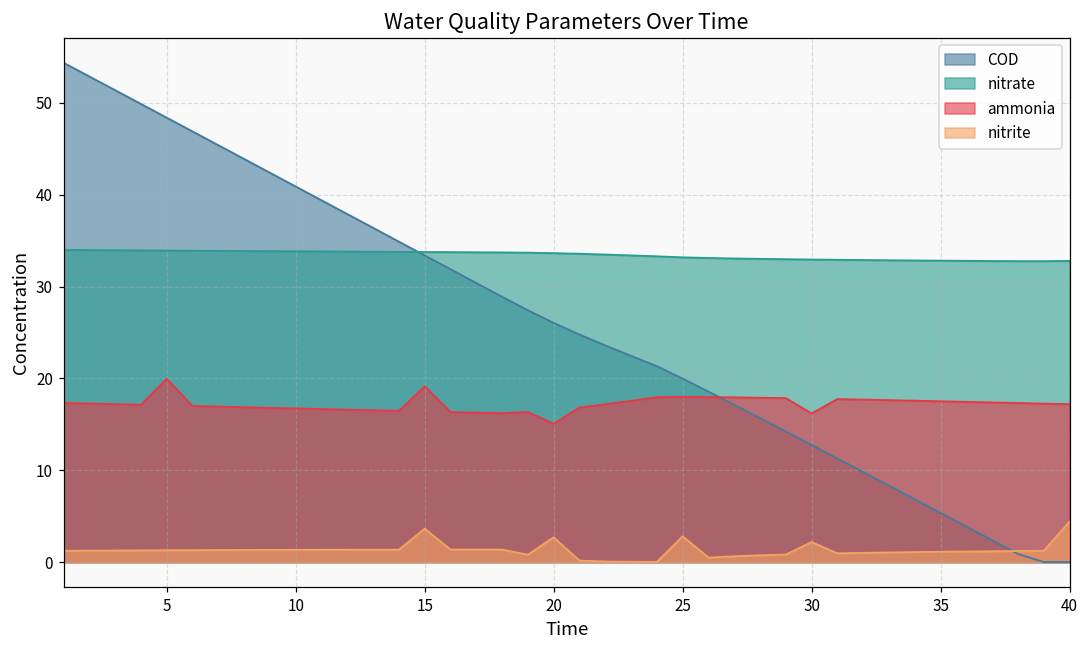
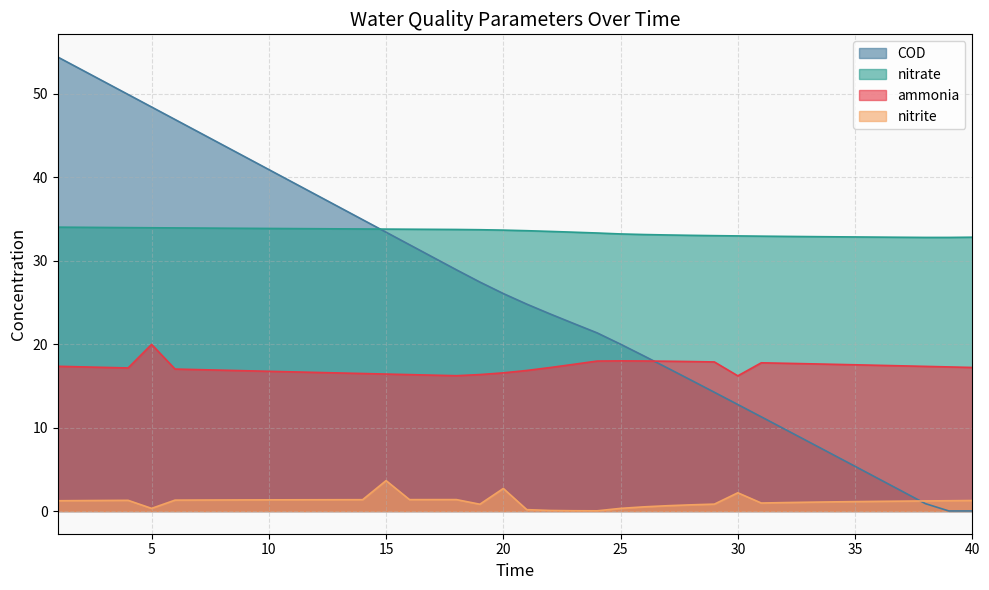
  {
    "ammonia": {
      "5": 20,
      "10": 17,
-     "15": 19,
-     "20": 15,
+     "15": 16,
+     "20": 17,
      "25": 18,
      "30": 16,
      "35": 18,
      "40": 17
    },
    "nitrite": {
-     "5": 1,
+     "5": 0,
      "10": 1,
      "15": 4,
      "20": 3,
-     "25": 3,
+     "25": 0,
      "30": 2,
      "35": 1,
-     "40": 4
+     "40": 1
    }
  }
